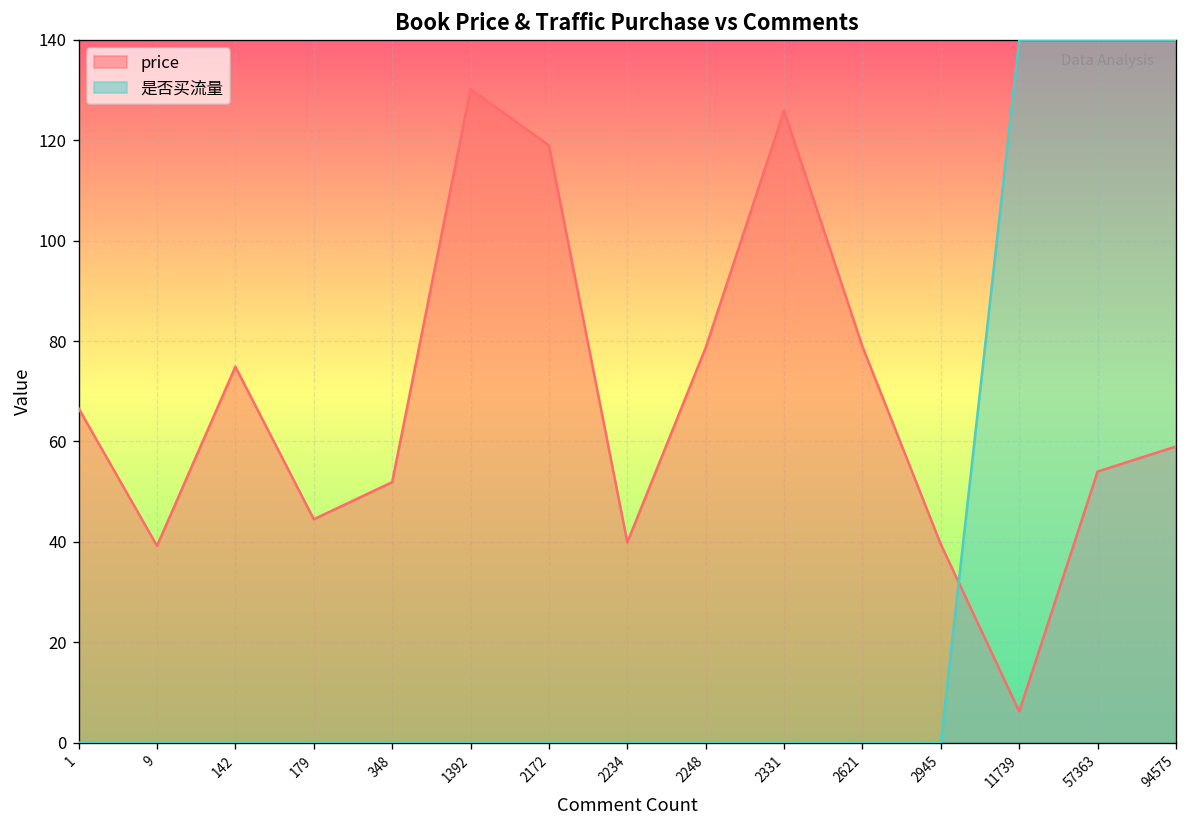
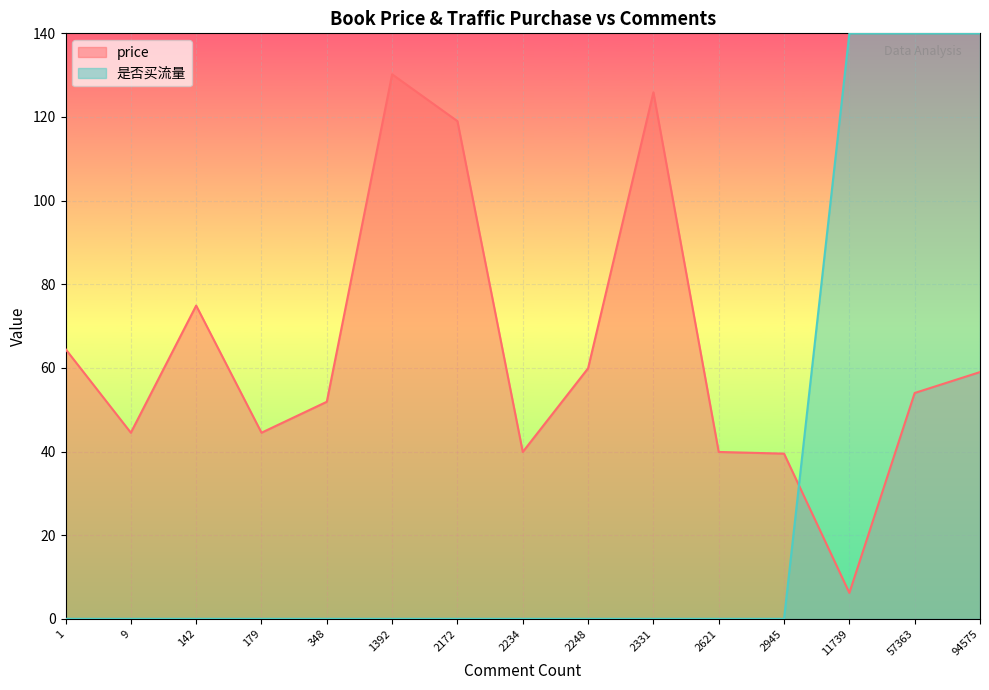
  {
    "price": {
-     "1": 67,
-     "9": 39,
+     "1": 65,
+     "9": 45,
      "142": 75,
      "179": 45,
      "348": 52,
      "1392": 130,
      "2172": 119,
      "2234": 40,
-     "2248": 79,
+     "2248": 60,
      "2331": 126,
-     "2621": 79,
+     "2621": 40,
      "2945": 40,
      "11739": 6,
      "57363": 54,
      "94575": 59
    },
    "是否买流量": {
      "1": 0,
      "9": 0,
      "142": 0,
      "179": 0,
      "348": 0,
      "1392": 0,
      "2172": 0,
      "2234": 0,
      "2248": 0,
      "2331": 0,
      "2621": 0,
      "2945": 0,
      "11739": 140,
      "57363": 140,
      "94575": 140
    }
  }
